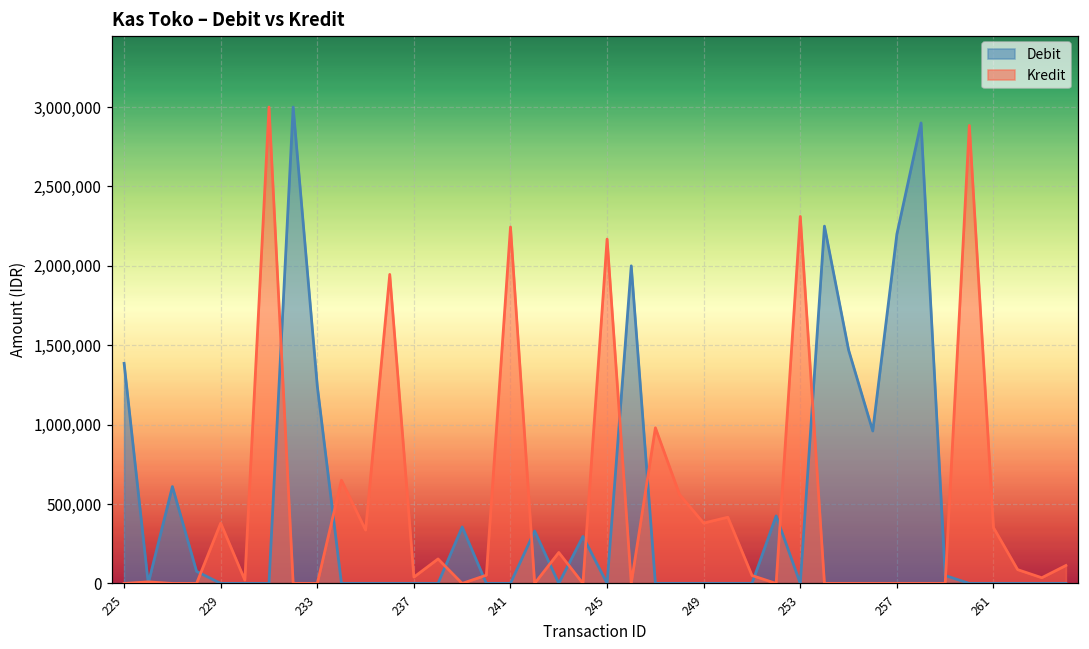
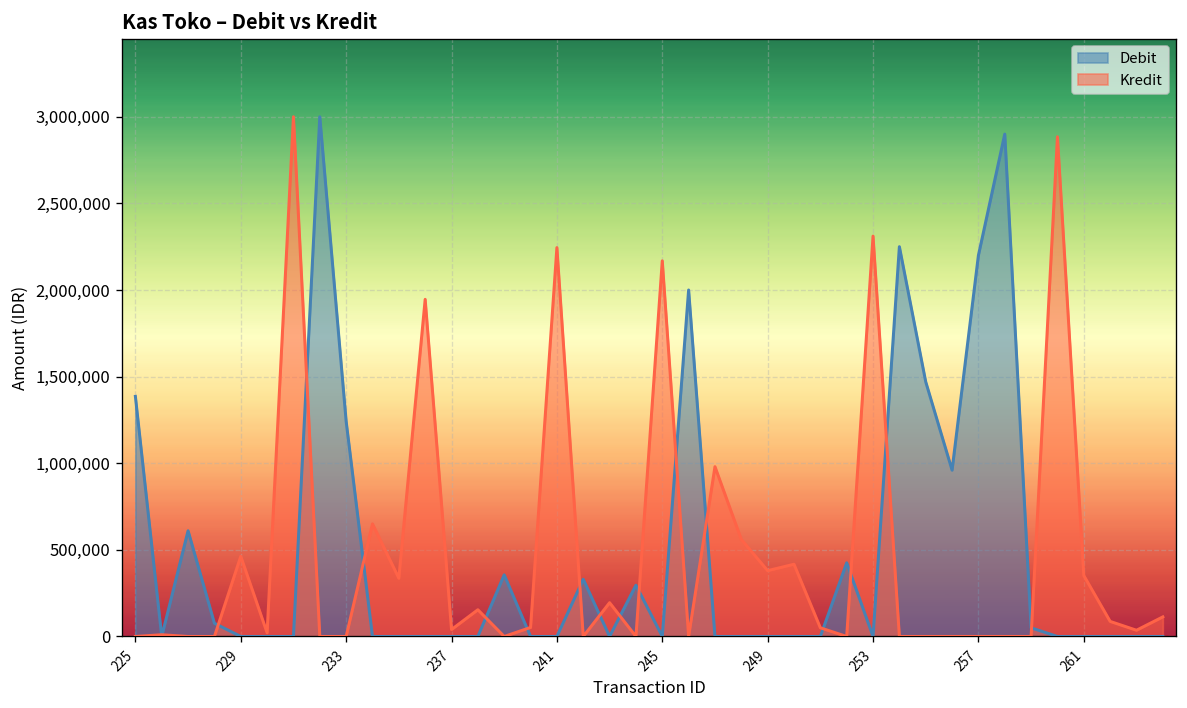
  {
    "Debit": {
      "225": "1,390,000",
      "229": "0",
      "233": "1,240,000",
      "237": "0",
      "241": "0",
      "245": "0",
      "249": "0",
      "253": "0",
      "257": "2,200,000",
      "261": "0"
    },
    "Kredit": {
      "225": "0",
-     "229": "380,000",
+     "229": "460,000",
      "233": "0",
      "237": "40,000",
      "241": "2,240,000",
      "245": "2,170,000",
      "249": "380,000",
      "253": "2,310,000",
      "257": "0",
      "261": "350,000"
    }
  }
